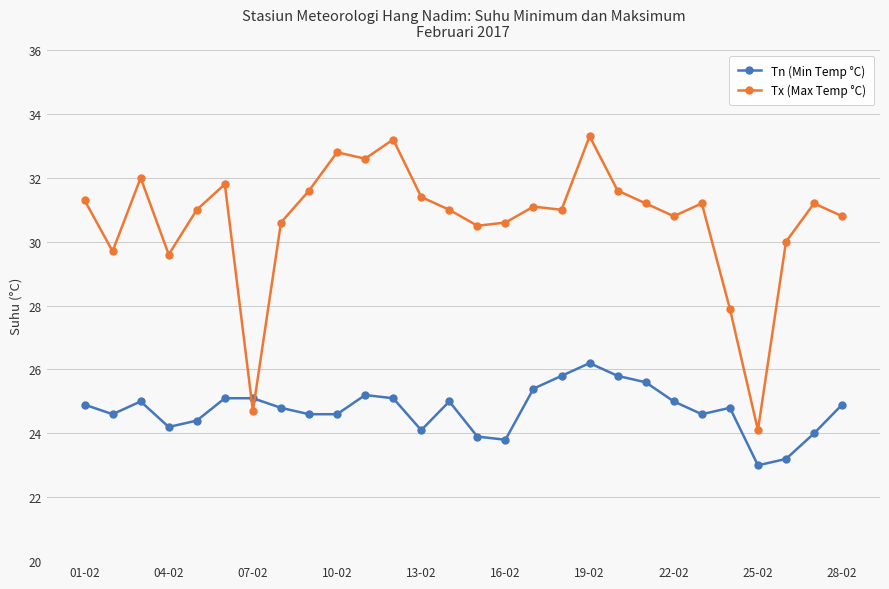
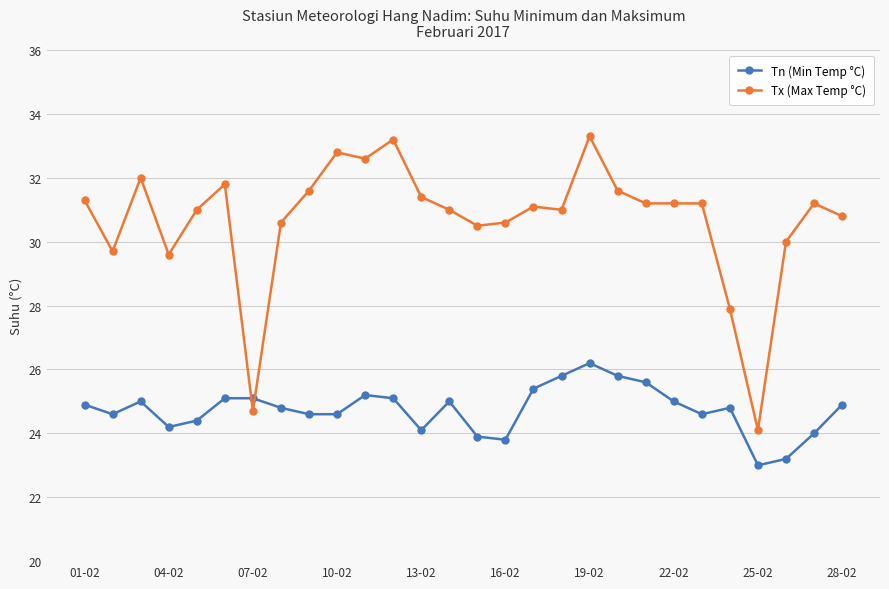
  {
    "Tn (Min Temp °C)": {
      "01-02": 24.9,
      "04-02": 24.2,
      "07-02": 25.1,
      "10-02": 24.6,
      "13-02": 24.1,
      "16-02": 23.8,
      "19-02": 26.2,
      "22-02": 25.0,
      "25-02": 23.0,
      "28-02": 24.9
    },
    "Tx (Max Temp °C)": {
      "01-02": 31.3,
      "04-02": 29.6,
      "07-02": 24.7,
      "10-02": 32.8,
      "13-02": 31.4,
      "16-02": 30.6,
      "19-02": 33.3,
-     "22-02": 30.8,
+     "22-02": 31.2,
      "25-02": 24.1,
      "28-02": 30.8
    }
  }
